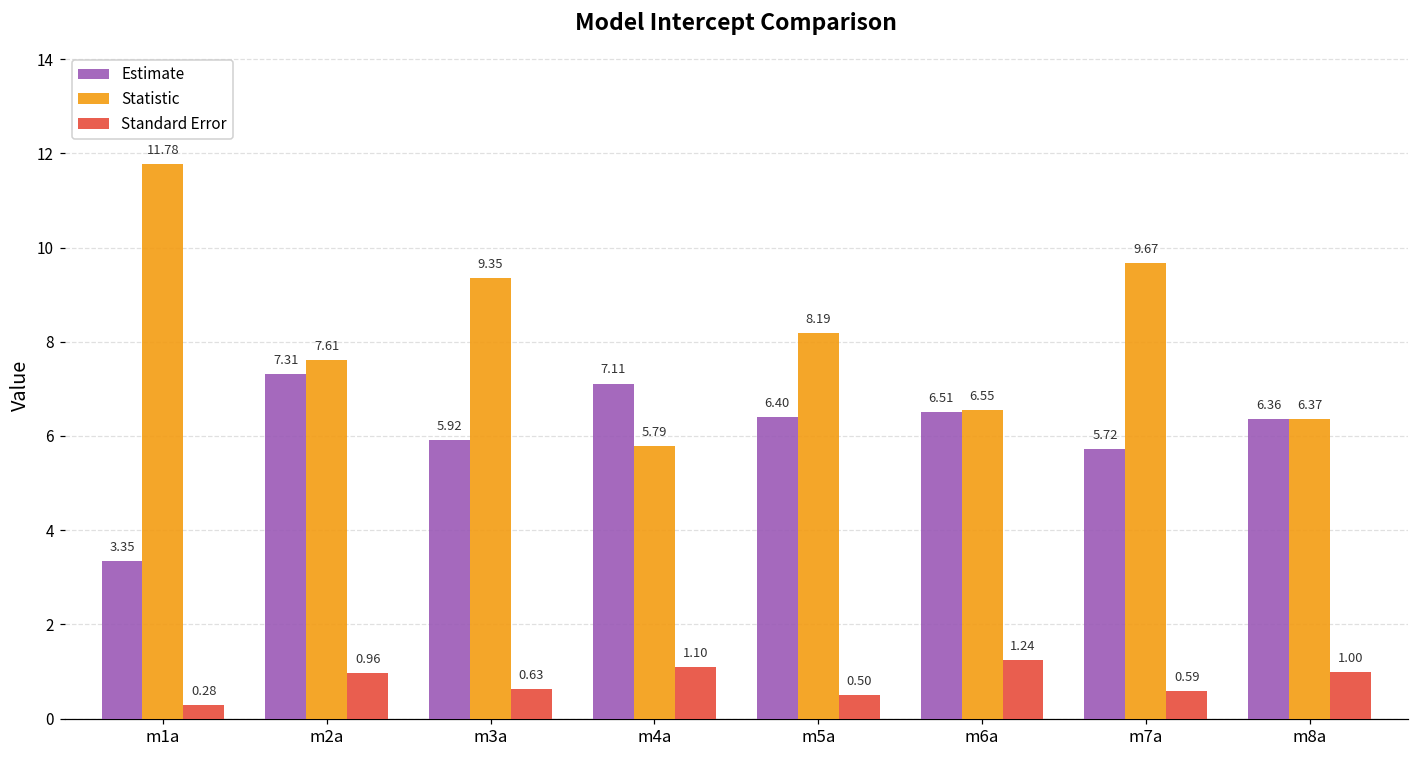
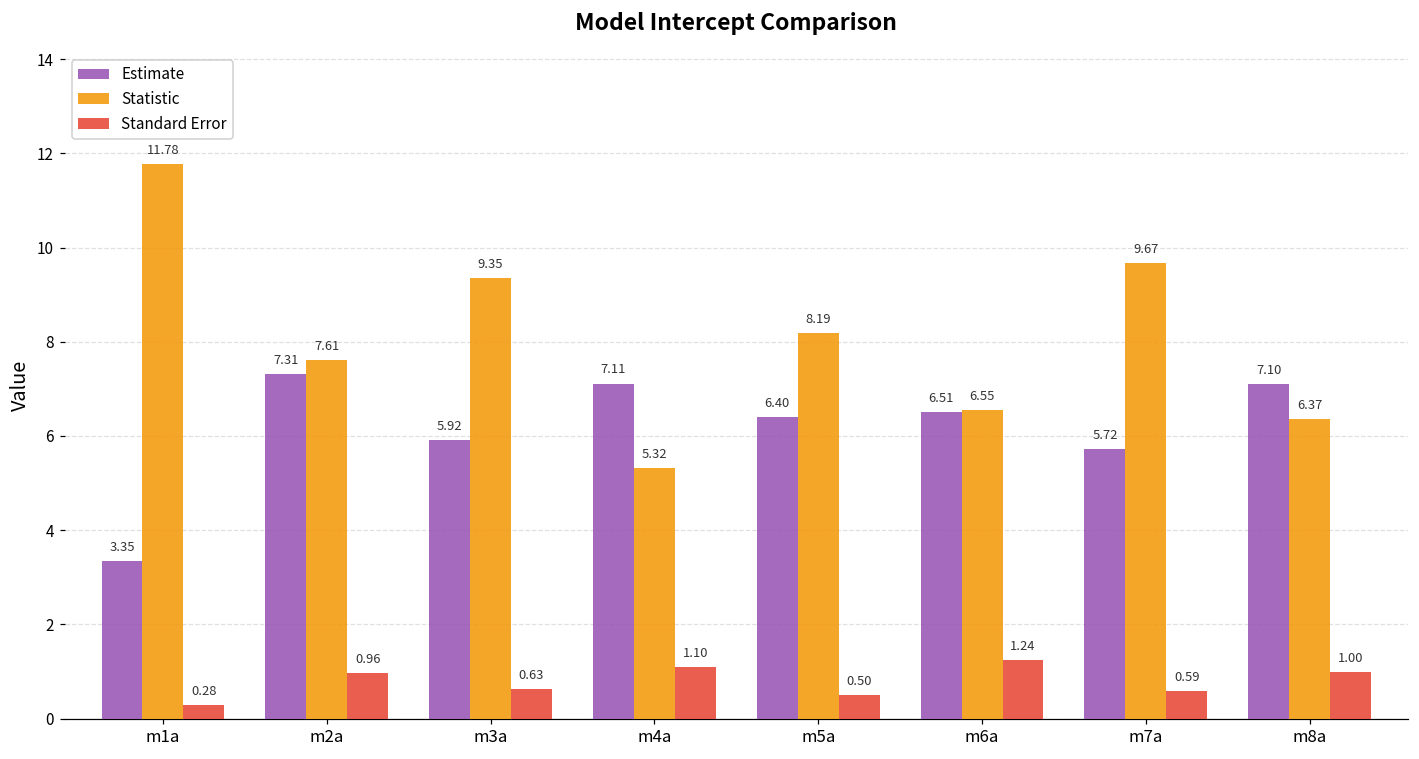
  {
    "Estimate": {
      "m1a": 3.35,
      "m2a": 7.31,
      "m3a": 5.92,
      "m4a": 7.11,
      "m5a": 6.40,
      "m6a": 6.51,
      "m7a": 5.72,
-     "m8a": 6.36
+     "m8a": 7.10
    },
    "Statistic": {
      "m1a": 11.78,
      "m2a": 7.61,
      "m3a": 9.35,
-     "m4a": 5.79,
+     "m4a": 5.32,
      "m5a": 8.19,
      "m6a": 6.55,
      "m7a": 9.67,
      "m8a": 6.37
    },
    "Standard Error": {
      "m1a": 0.28,
      "m2a": 0.96,
      "m3a": 0.63,
      "m4a": 1.10,
      "m5a": 0.50,
      "m6a": 1.24,
      "m7a": 0.59,
      "m8a": 1.00
    }
  }
